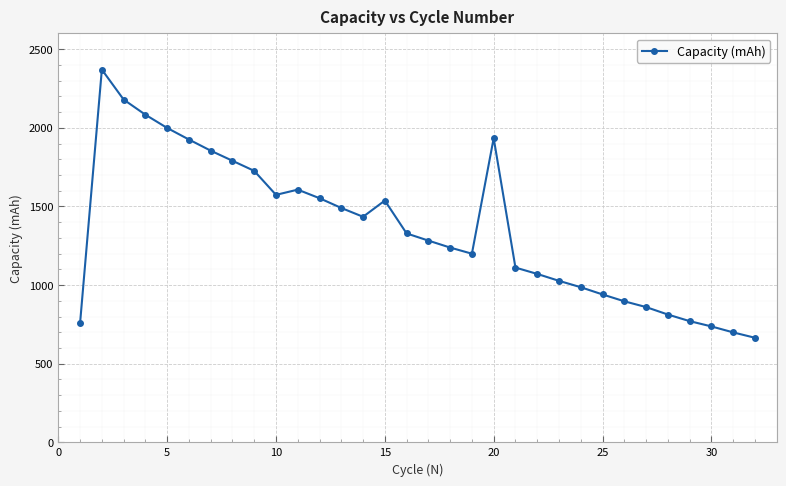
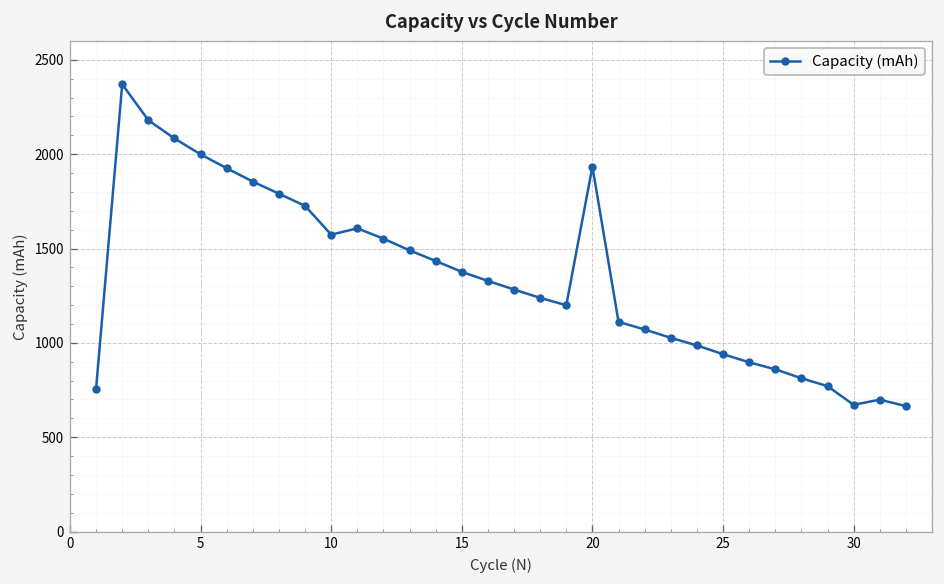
  {
    "5": 2000,
    "10": 1570,
-   "15": 1540,
+   "15": 1380,
    "20": 1930,
    "25": 940,
-   "30": 740
+   "30": 670
  }
